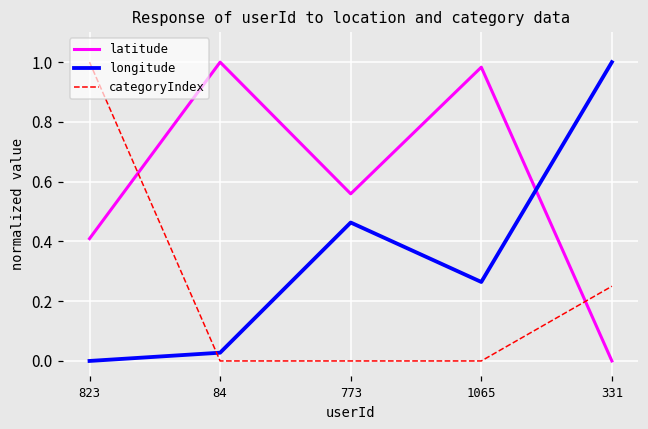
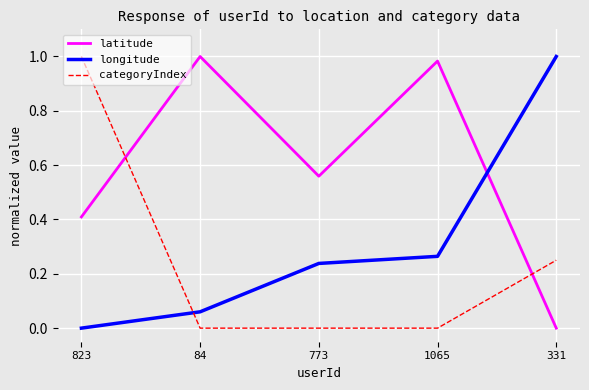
  {
    "latitude": {
      "823": 0.41,
      "84": 1.00,
      "773": 0.56,
      "1065": 0.98,
      "331": 0.00
    },
    "longitude": {
      "823": 0.00,
-     "84": 0.03,
-     "773": 0.46,
+     "84": 0.06,
+     "773": 0.24,
      "1065": 0.26,
      "331": 1.00
    },
    "categoryIndex": {
      "84": 0.00,
      "773": 0.00,
      "1065": 0.00,
      "331": 0.25
    }
  }
